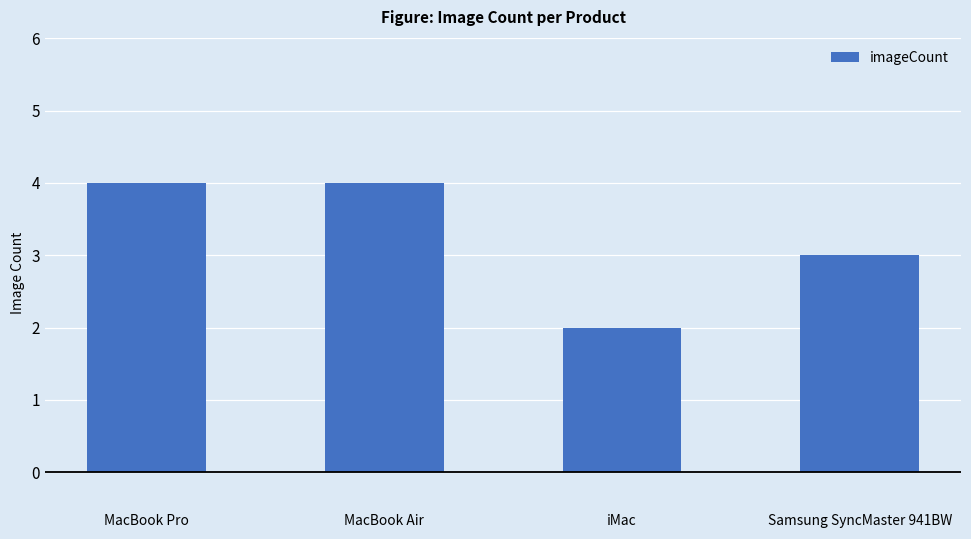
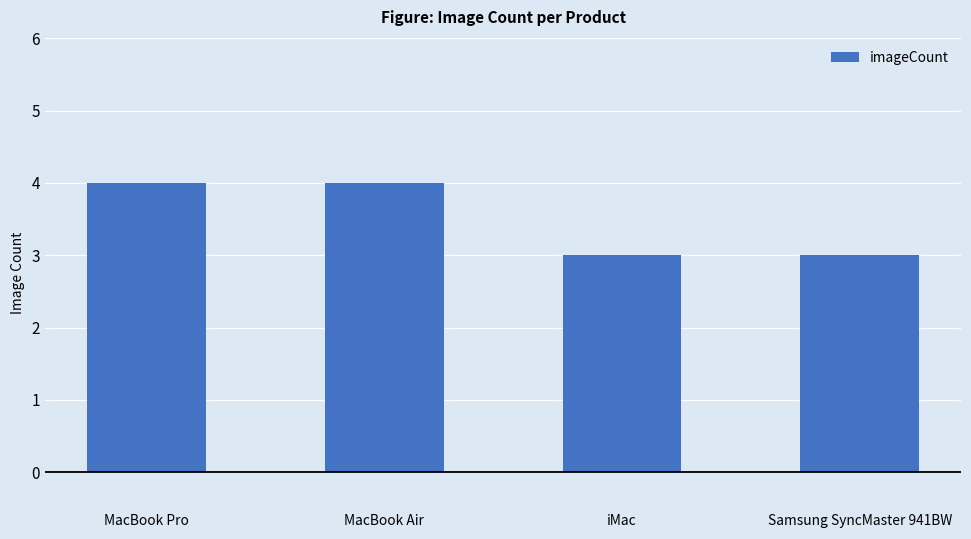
  {
    "MacBook Pro": 4,
    "MacBook Air": 4,
-   "iMac": 2,
+   "iMac": 3,
    "Samsung SyncMaster 941BW": 3
  }
